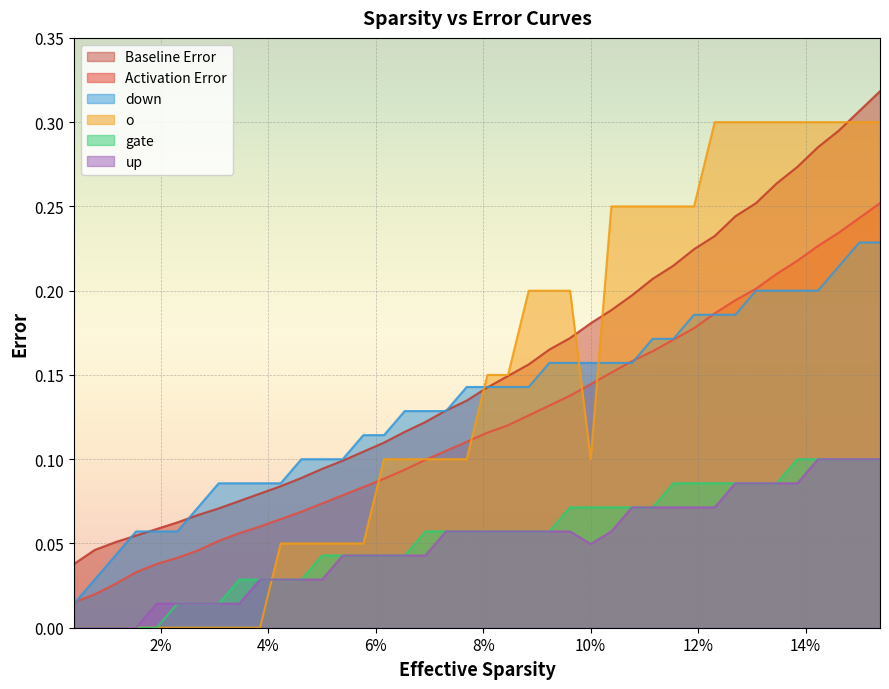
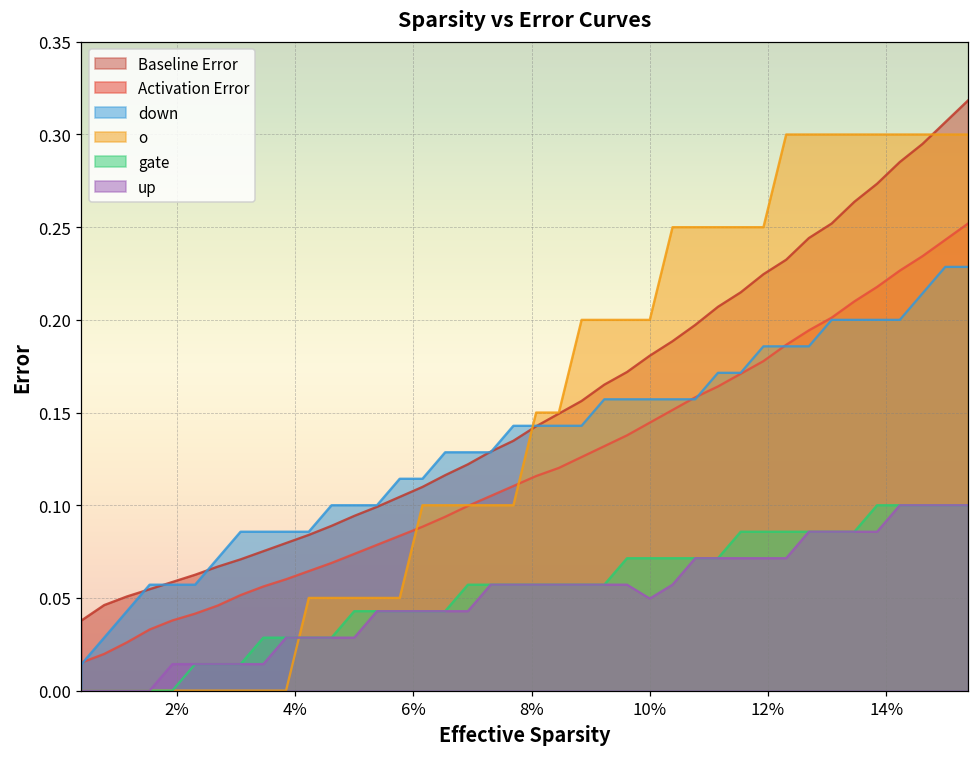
  {
    "down": {
      "10%": 0.157
    },
    "o": {
-     "10%": 0.1
+     "10%": 0.2
    },
    "gate": {
      "10%": 0.071
    },
    "up": {
      "10%": 0.050
    }
  }
